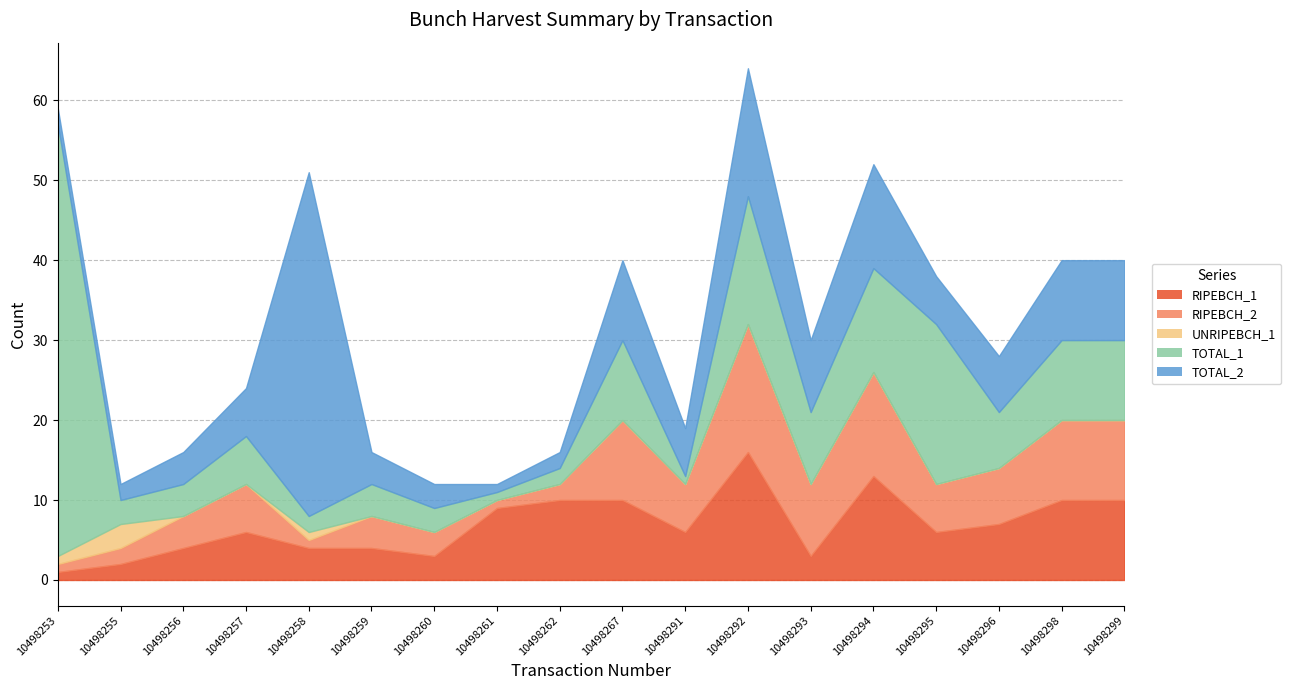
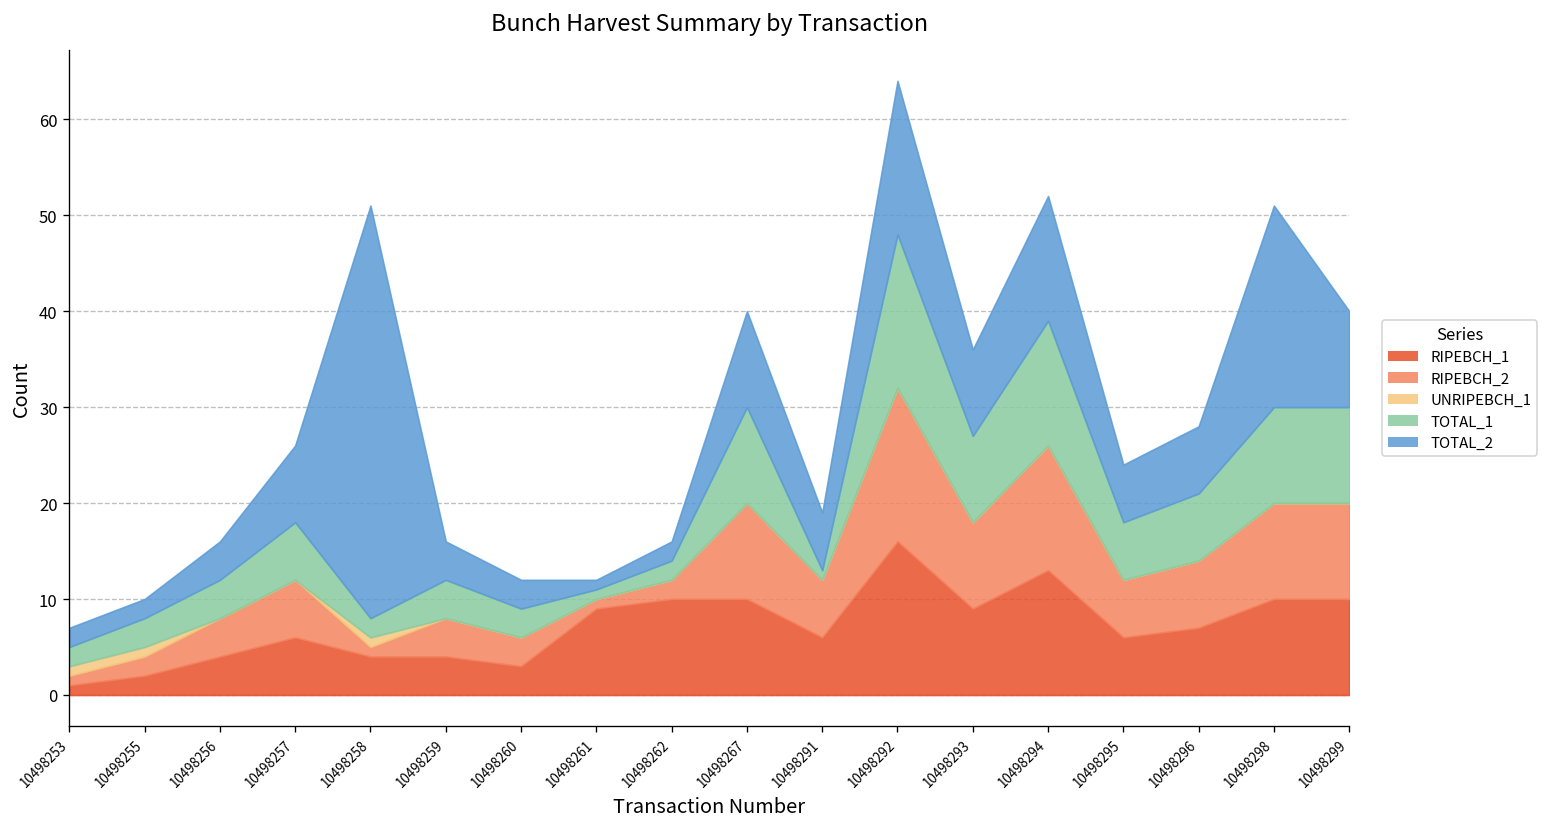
  {
    "RIPEBCH_1": {
      "10498253": 1,
      "10498255": 2,
      "10498256": 4,
      "10498257": 6,
      "10498258": 4,
      "10498259": 4,
      "10498260": 3,
      "10498261": 9,
      "10498262": 10,
      "10498267": 10,
      "10498291": 6,
      "10498292": 16,
-     "10498293": 3,
+     "10498293": 9,
      "10498294": 13,
      "10498295": 6,
      "10498296": 7,
      "10498298": 10,
      "10498299": 10
    },
    "RIPEBCH_2": {
      "10498253": 1,
      "10498255": 2,
      "10498258": 1
    },
    "UNRIPEBCH_1": {
      "10498253": 1,
-     "10498255": 3,
+     "10498255": 1,
      "10498258": 1
    },
    "TOTAL_1": {
-     "10498253": 54,
+     "10498253": 2,
      "10498255": 3,
      "10498256": 4,
      "10498257": 6,
      "10498258": 2,
      "10498259": 4,
      "10498260": 3,
      "10498261": 1,
      "10498262": 2,
      "10498267": 10,
      "10498291": 1,
      "10498292": 16,
      "10498293": 9,
      "10498294": 13,
-     "10498295": 20,
+     "10498295": 6,
      "10498296": 7,
      "10498298": 10,
      "10498299": 10
    },
    "TOTAL_2": {
      "10498253": 2,
      "10498255": 2,
      "10498256": 4,
-     "10498257": 6,
+     "10498257": 8,
      "10498258": 43,
      "10498259": 4,
      "10498260": 3,
      "10498261": 1,
      "10498262": 2,
      "10498267": 10,
      "10498291": 6,
      "10498292": 16,
      "10498293": 9,
      "10498294": 13,
      "10498295": 6,
      "10498296": 7,
-     "10498298": 10,
+     "10498298": 21,
      "10498299": 10
    }
  }
